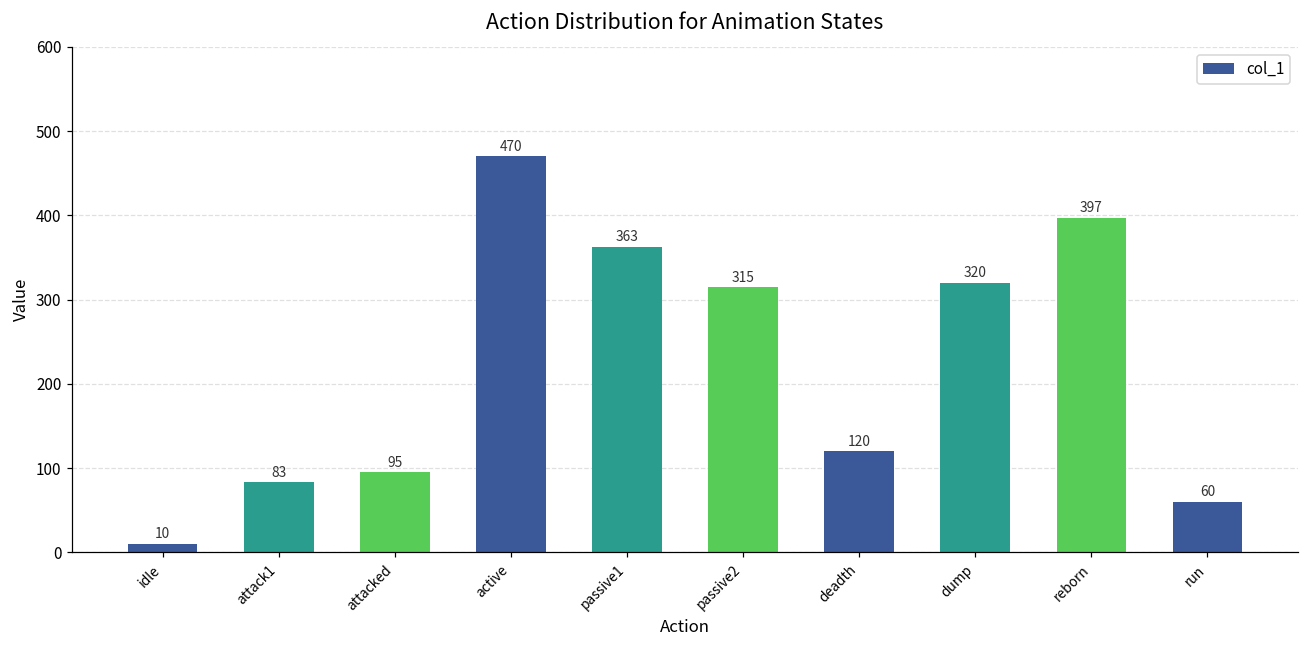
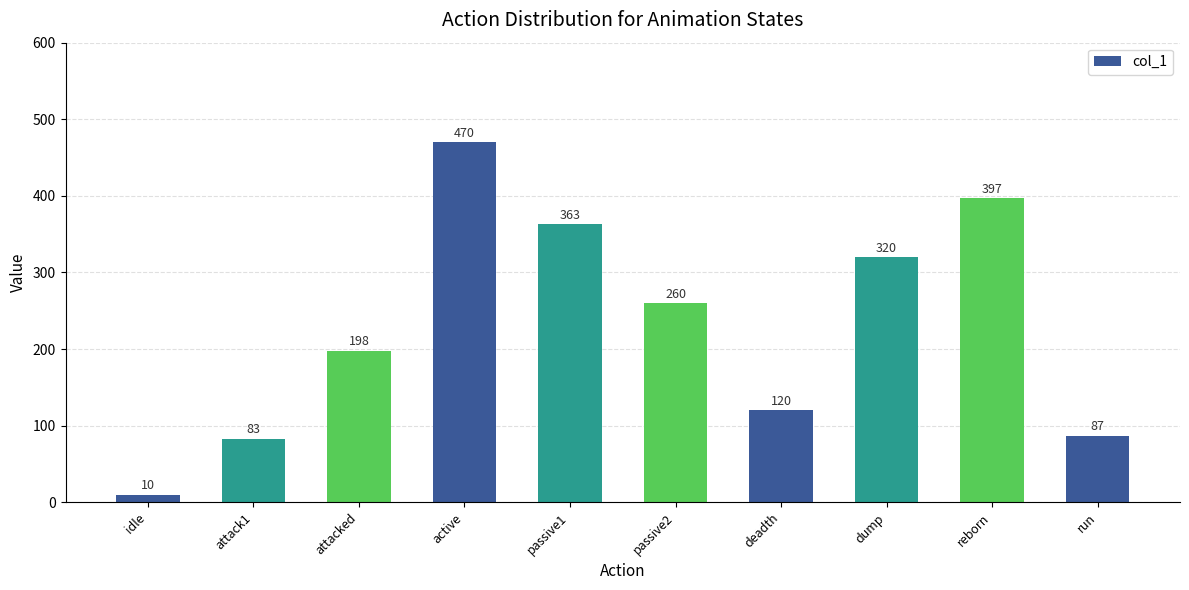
  {
    "idle": 10,
    "attack1": 83,
-   "attacked": 95,
+   "attacked": 198,
    "active": 470,
    "passive1": 363,
-   "passive2": 315,
+   "passive2": 260,
    "deadth": 120,
    "dump": 320,
    "reborn": 397,
-   "run": 60
+   "run": 87
  }
